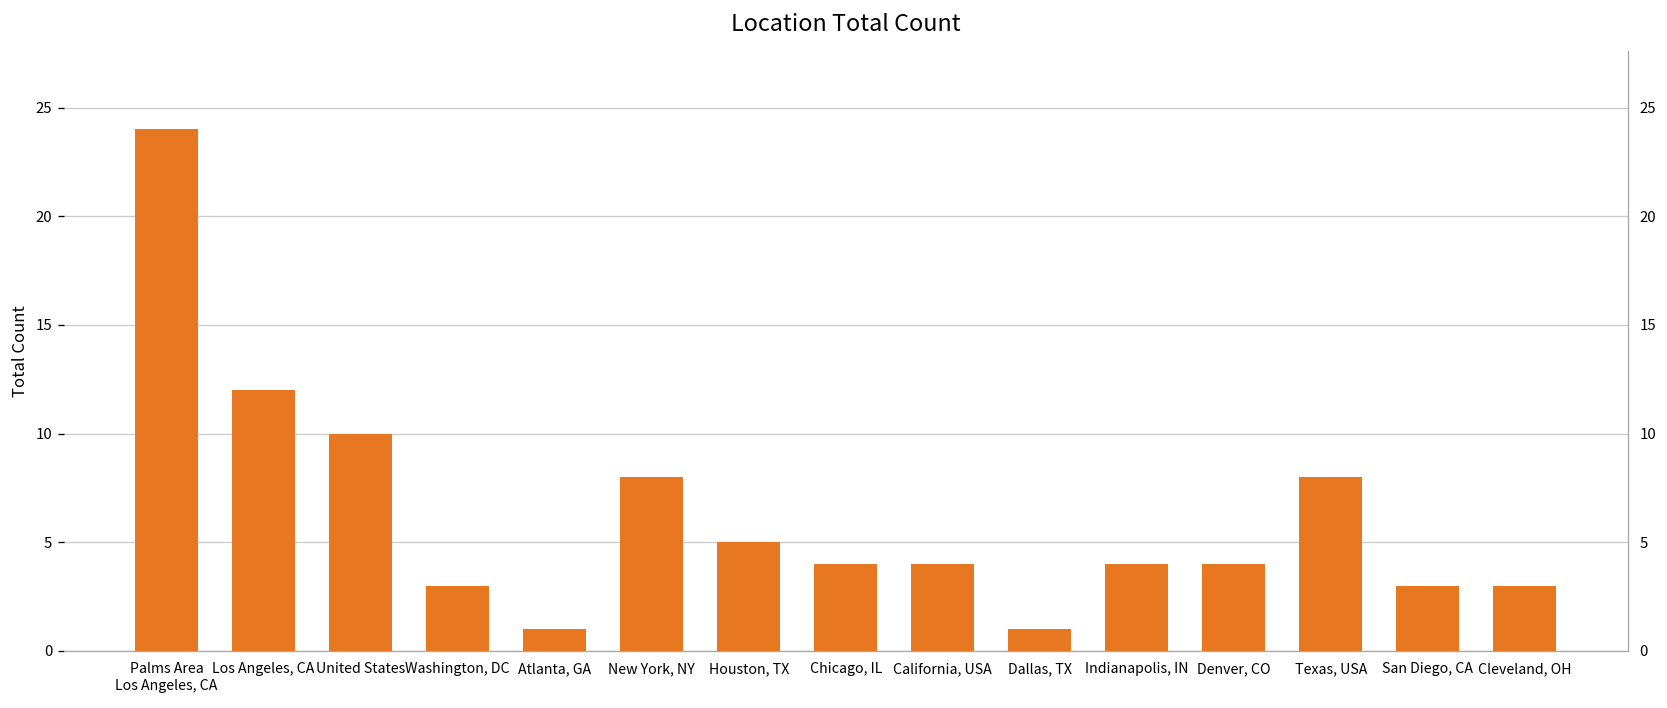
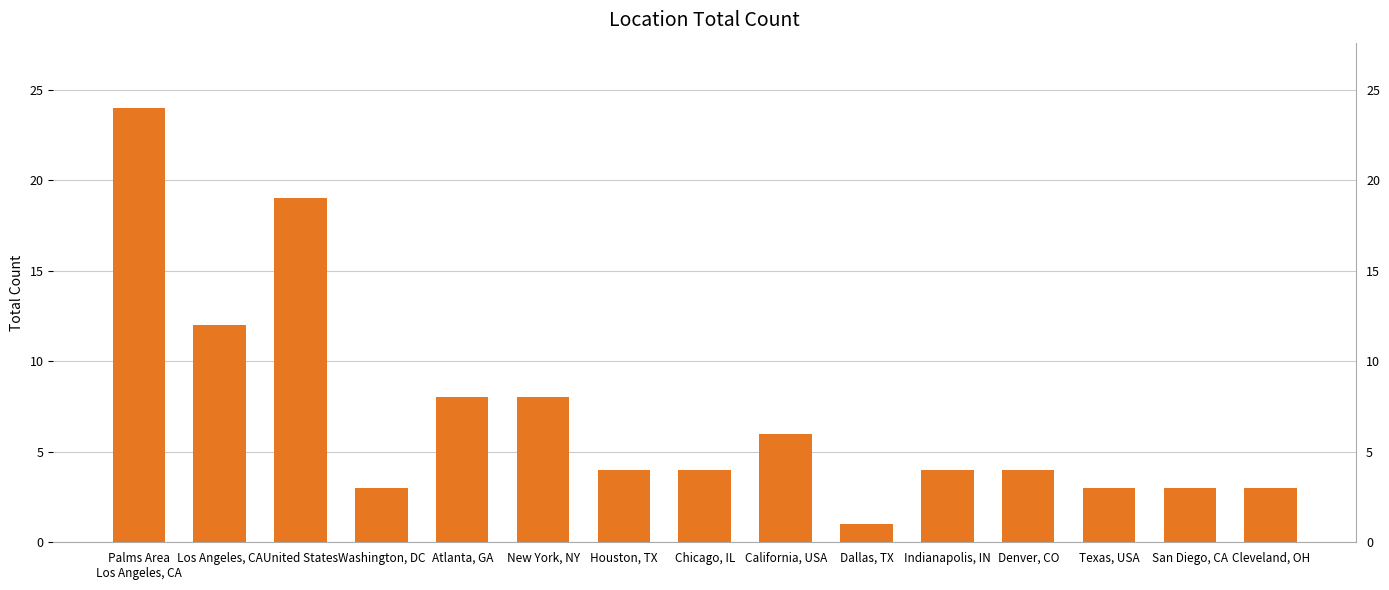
  {
    "Palms Area Los Angeles, CA": 24,
    "Los Angeles, CA": 12,
-   "United States": 10,
+   "United States": 19,
    "Washington, DC": 3,
-   "Atlanta, GA": 1,
+   "Atlanta, GA": 8,
    "New York, NY": 8,
-   "Houston, TX": 5,
+   "Houston, TX": 4,
    "Chicago, IL": 4,
-   "California, USA": 4,
+   "California, USA": 6,
    "Dallas, TX": 1,
    "Indianapolis, IN": 4,
    "Denver, CO": 4,
-   "Texas, USA": 8,
+   "Texas, USA": 3,
    "San Diego, CA": 3,
    "Cleveland, OH": 3
  }
